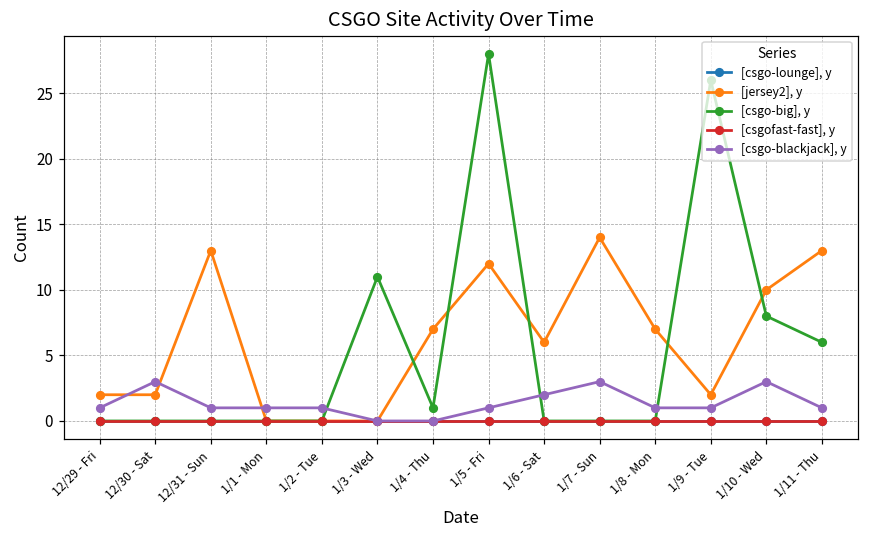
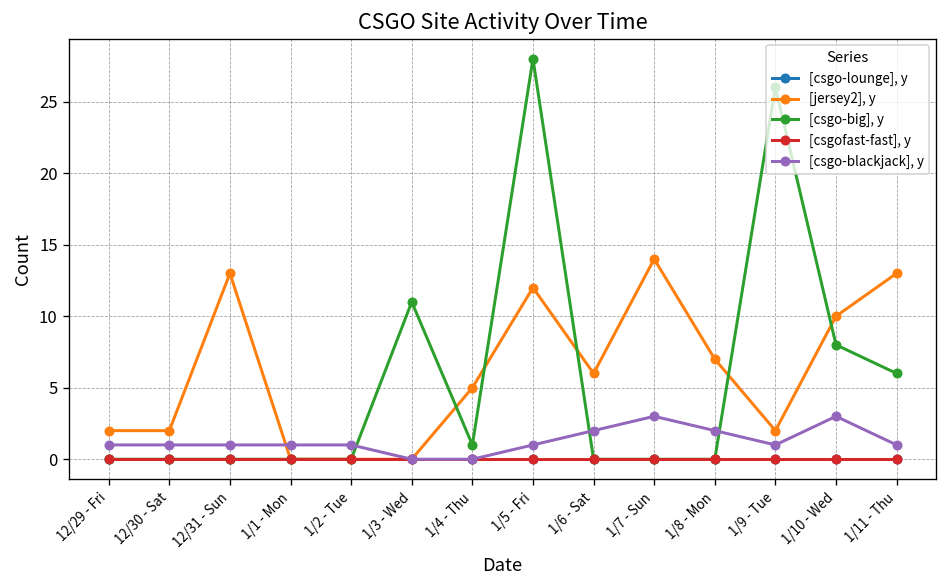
  {
    "[csgofast-fast], y": {
      "1/5 - Fri": 0,
      "1/9 - Tue": 0,
      "1/10 - Wed": 0,
      "1/11 - Thu": 0
    },
    "[jersey2], y": {
      "12/29 - Fri": 2,
      "12/30 - Sat": 2,
      "12/31 - Sun": 13,
-     "1/4 - Thu": 7,
+     "1/4 - Thu": 5,
      "1/5 - Fri": 12,
      "1/6 - Sat": 6,
      "1/7 - Sun": 14,
      "1/8 - Mon": 7,
      "1/9 - Tue": 2,
      "1/10 - Wed": 10,
      "1/11 - Thu": 13
    },
    "[csgo-big], y": {
      "1/3 - Wed": 11,
      "1/4 - Thu": 1,
      "1/5 - Fri": 28,
      "1/10 - Wed": 8,
      "1/11 - Thu": 6
    },
    "[csgo-blackjack], y": {
      "12/29 - Fri": 1,
-     "12/30 - Sat": 3,
+     "12/30 - Sat": 1,
      "12/31 - Sun": 1,
      "1/1 - Mon": 1,
      "1/2 - Tue": 1,
      "1/5 - Fri": 1,
      "1/6 - Sat": 2,
      "1/7 - Sun": 3,
-     "1/8 - Mon": 1,
+     "1/8 - Mon": 2,
      "1/9 - Tue": 1,
      "1/10 - Wed": 3,
      "1/11 - Thu": 1
    }
  }
